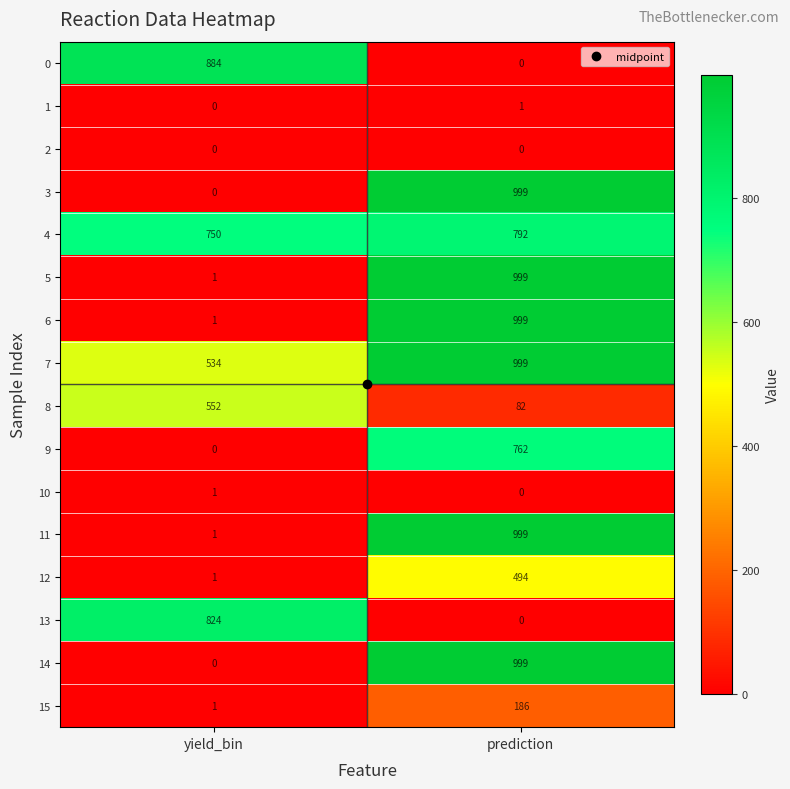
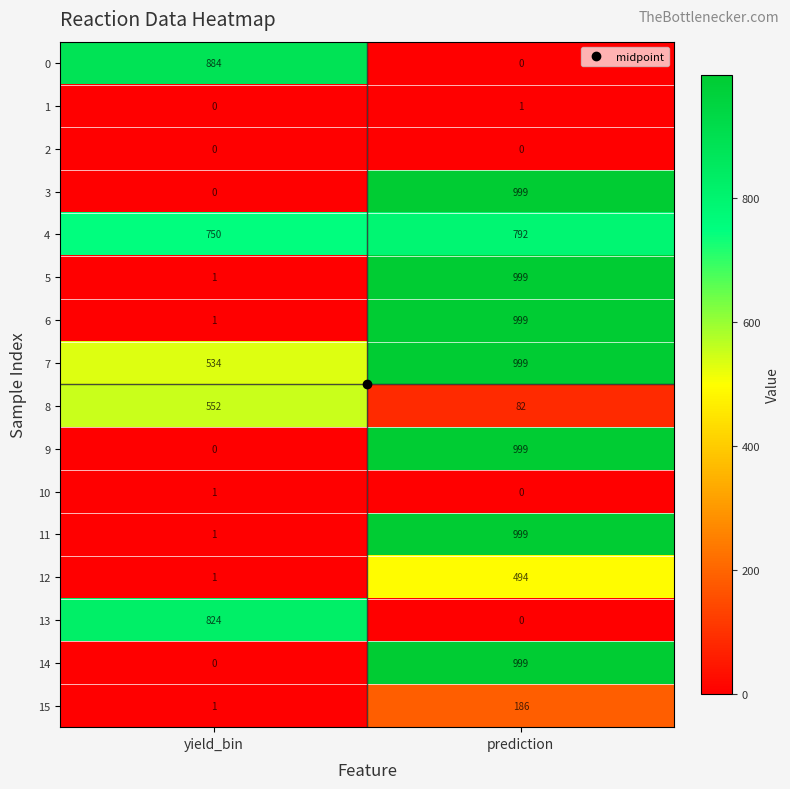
  {
    "0": {
      "yield_bin": 884,
      "prediction": 0
    },
    "1": {
      "yield_bin": 0,
      "prediction": 1
    },
    "2": {
      "yield_bin": 0,
      "prediction": 0
    },
    "3": {
      "yield_bin": 0,
      "prediction": 999
    },
    "4": {
      "yield_bin": 750,
      "prediction": 792
    },
    "5": {
      "yield_bin": 1,
      "prediction": 999
    },
    "6": {
      "yield_bin": 1,
      "prediction": 999
    },
    "7": {
      "yield_bin": 534,
      "prediction": 999
    },
    "8": {
      "yield_bin": 552,
      "prediction": 82
    },
    "9": {
      "yield_bin": 0,
-     "prediction": 762
+     "prediction": 999
    },
    "10": {
      "yield_bin": 1,
      "prediction": 0
    },
    "11": {
      "yield_bin": 1,
      "prediction": 999
    },
    "12": {
      "yield_bin": 1,
      "prediction": 494
    },
    "13": {
      "yield_bin": 824,
      "prediction": 0
    },
    "14": {
      "yield_bin": 0,
      "prediction": 999
    },
    "15": {
      "yield_bin": 1,
      "prediction": 186
    }
  }
